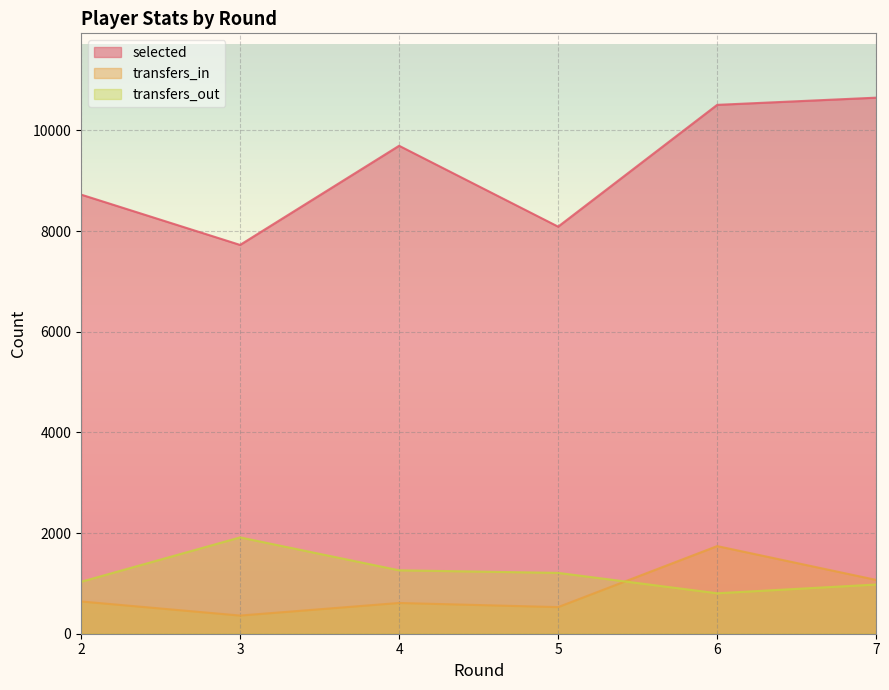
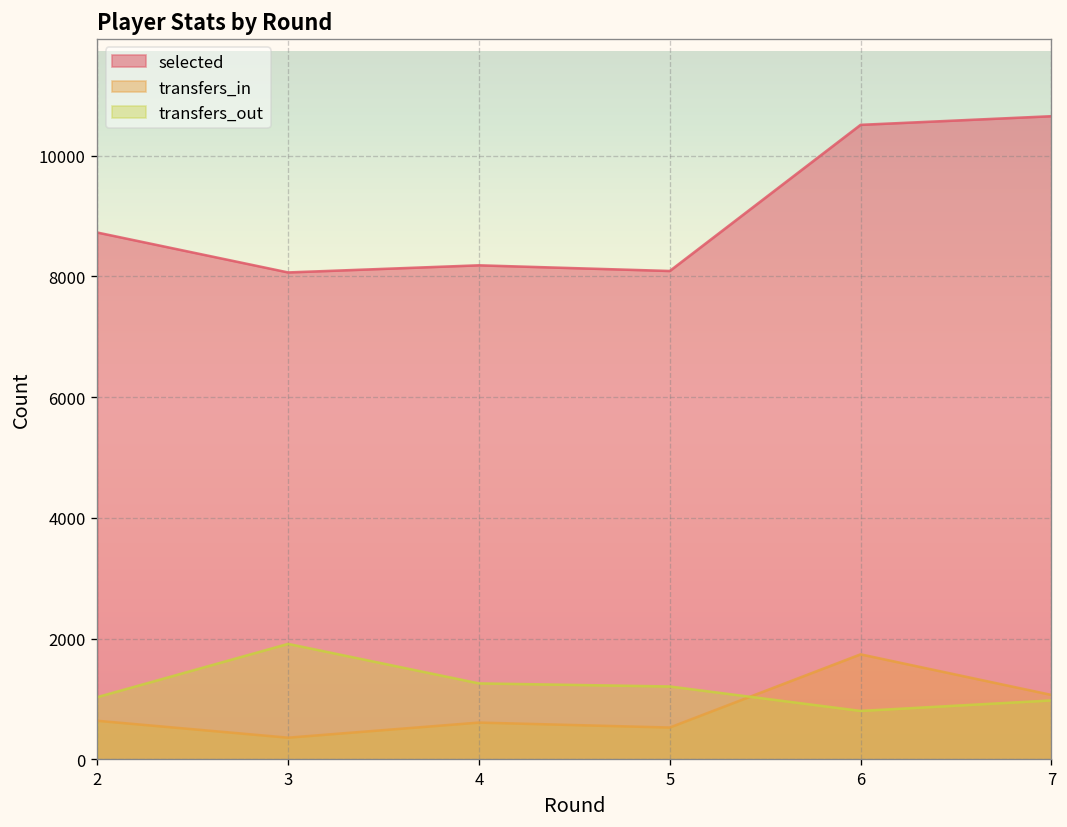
  {
    "selected": {
      "2": 8700,
-     "3": 7700,
-     "4": 9700,
+     "3": 8100,
+     "4": 8200,
      "5": 8100,
      "6": 10500,
      "7": 10700
    }
  }
